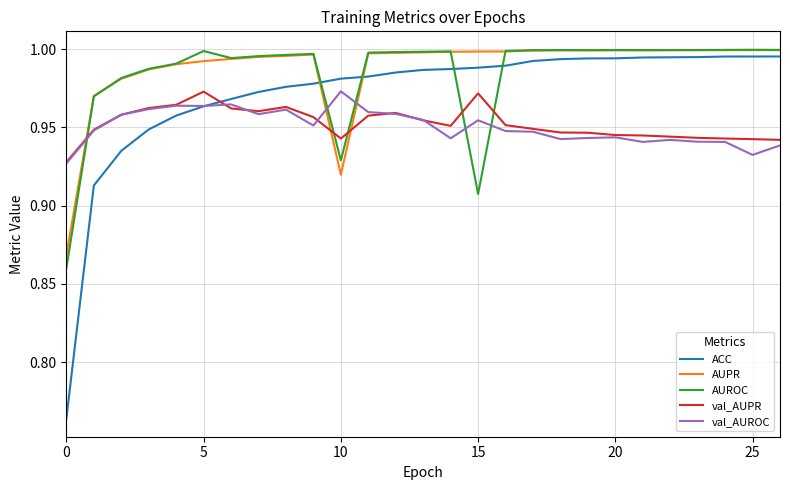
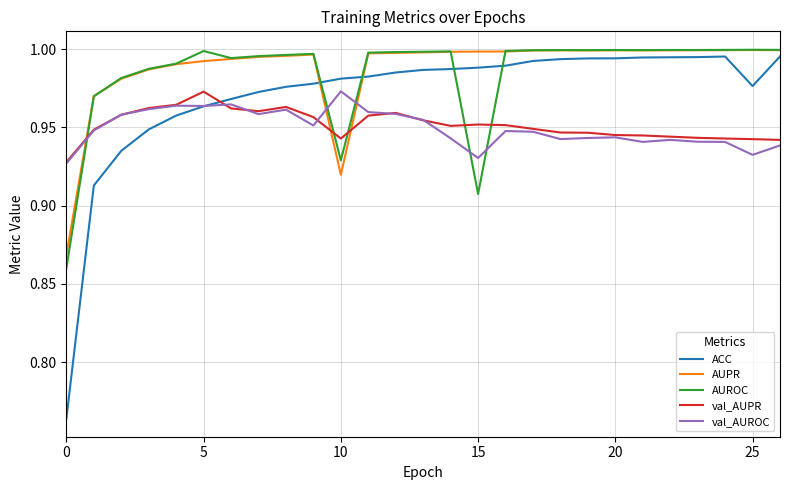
  {
    "ACC": {
      "0": 0.764,
      "10": 0.981,
      "15": 0.988,
      "20": 0.994,
-     "25": 0.995
+     "25": 0.976
    },
    "AUPR": {
      "0": 0.869,
      "5": 0.992,
      "10": 0.920,
      "15": 0.998
    },
    "AUROC": {
      "0": 0.860,
      "5": 0.999,
      "10": 0.929,
      "15": 0.907
    },
    "val_AUPR": {
      "5": 0.973,
      "10": 0.943,
-     "15": 0.972,
+     "15": 0.952,
      "25": 0.943
    },
    "val_AUROC": {
      "10": 0.973,
-     "15": 0.955,
+     "15": 0.930,
      "25": 0.932
    }
  }
